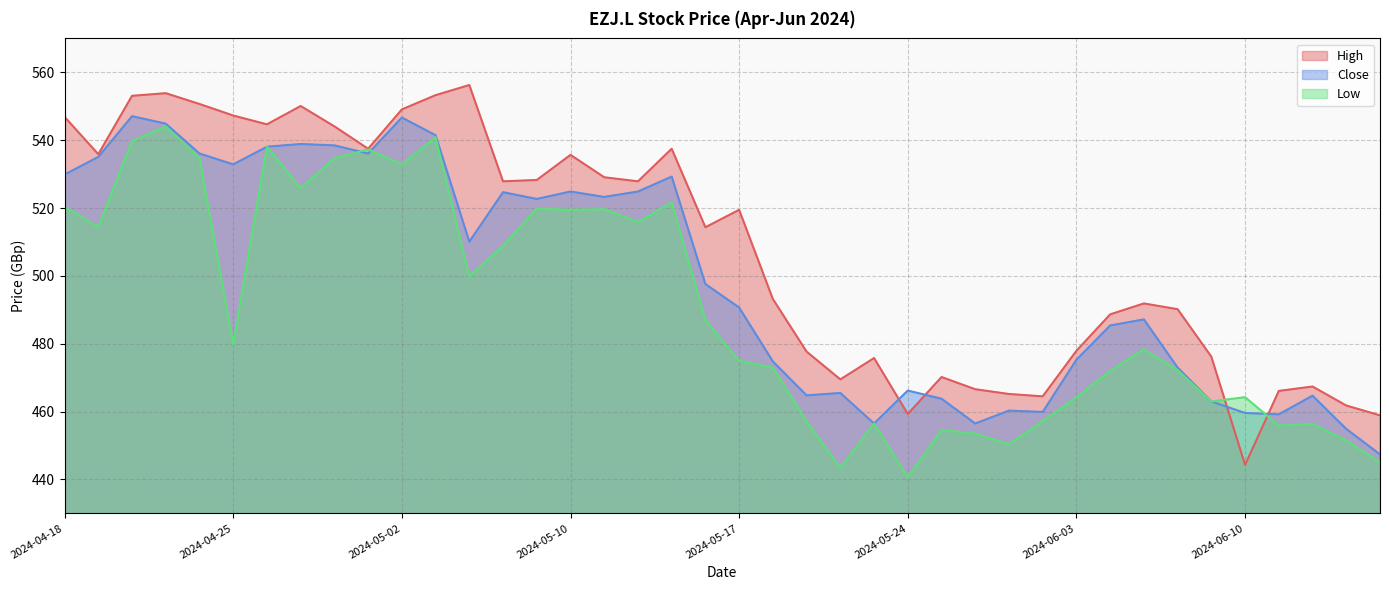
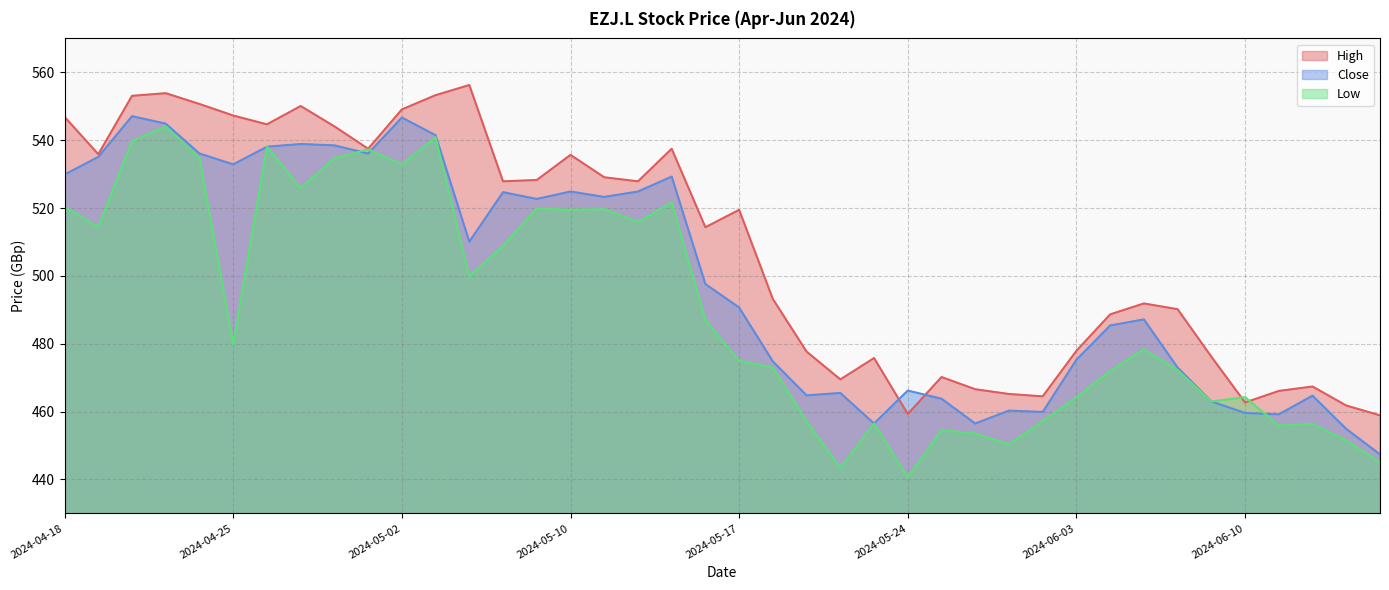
  {
    "High": {
      "2024-04-18": 547,
      "2024-04-25": 547,
      "2024-05-02": 549,
      "2024-05-10": 536,
      "2024-05-17": 519,
      "2024-05-24": 459,
      "2024-06-03": 478,
-     "2024-06-10": 444
+     "2024-06-10": 463
    },
    "Close": {
      "2024-04-18": 530,
      "2024-04-25": 533,
      "2024-05-02": 547,
      "2024-05-10": 525,
      "2024-05-17": 491,
      "2024-05-24": 466,
      "2024-06-03": 475,
      "2024-06-10": 460
    },
    "Low": {
      "2024-04-18": 520,
      "2024-04-25": 480,
      "2024-05-02": 533,
      "2024-05-10": 519,
      "2024-05-17": 475,
      "2024-05-24": 441,
      "2024-06-03": 464,
      "2024-06-10": 464
    }
  }
